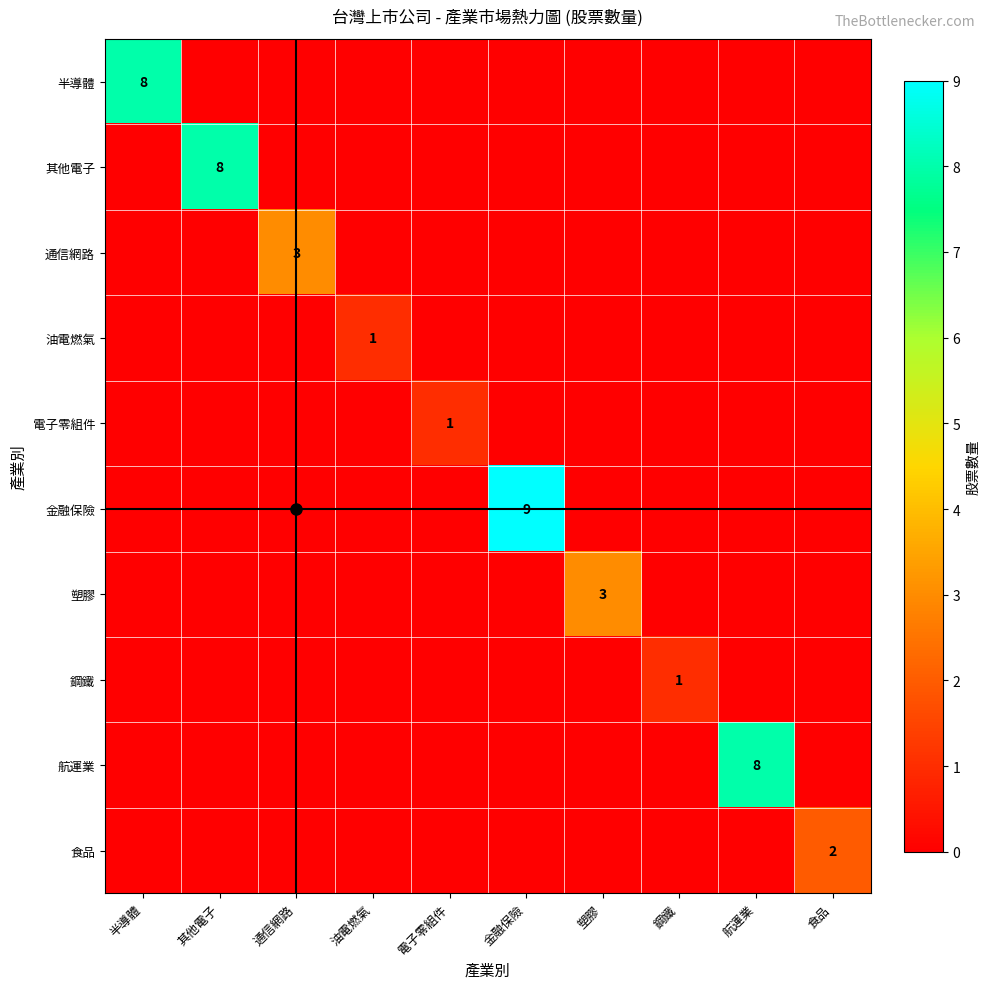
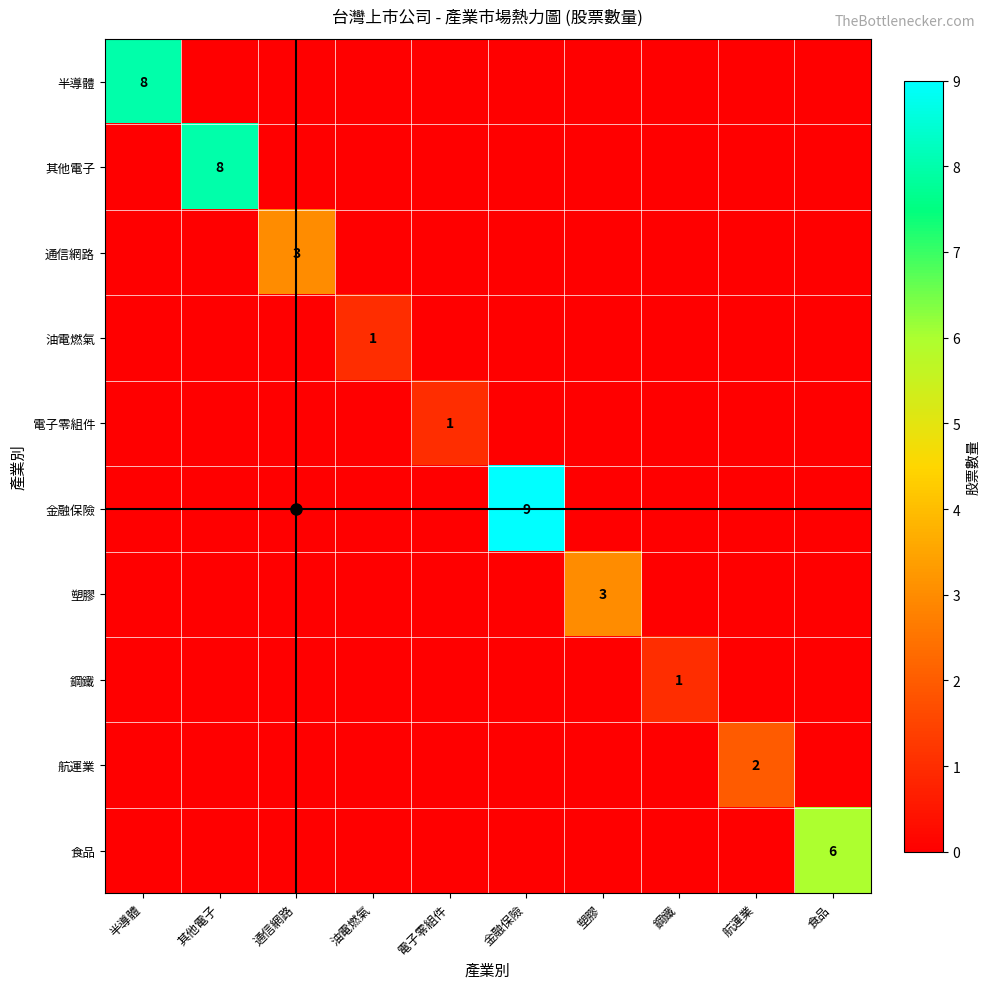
  {
    "半導體": {
      "半導體": 8
    },
    "其他電子": {
      "其他電子": 8
    },
    "通信網路": {
      "通信網路": 3
    },
    "油電燃氣": {
      "油電燃氣": 1
    },
    "電子零組件": {
      "電子零組件": 1
    },
    "金融保險": {
      "金融保險": 9
    },
    "塑膠": {
      "塑膠": 3
    },
    "鋼鐵": {
      "鋼鐵": 1
    },
    "航運業": {
-     "航運業": 8
+     "航運業": 2
    },
    "食品": {
-     "食品": 2
+     "食品": 6
    }
  }
